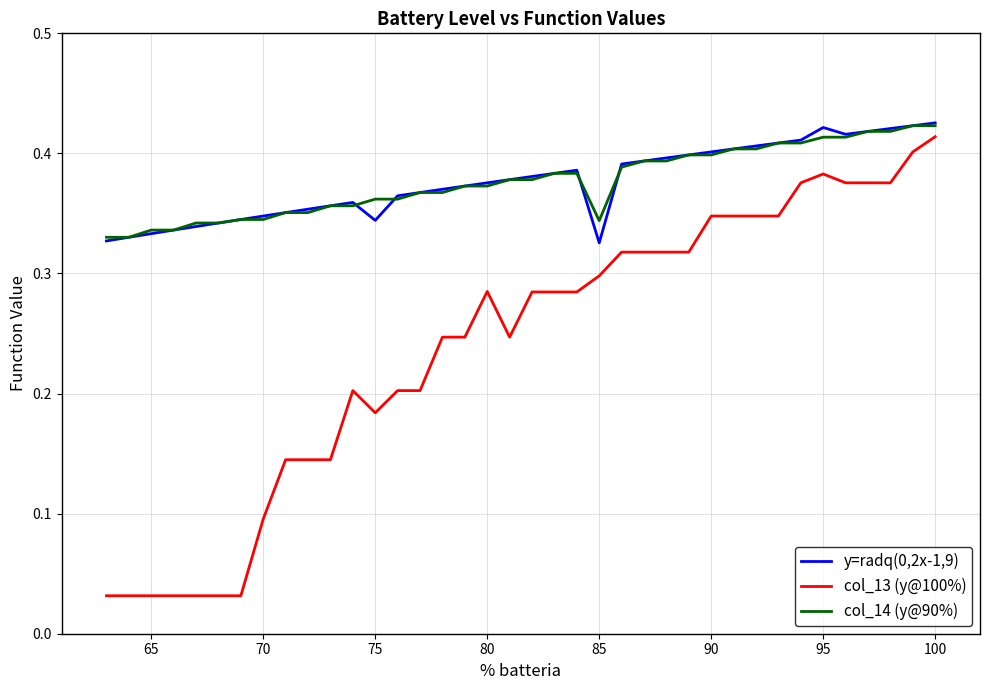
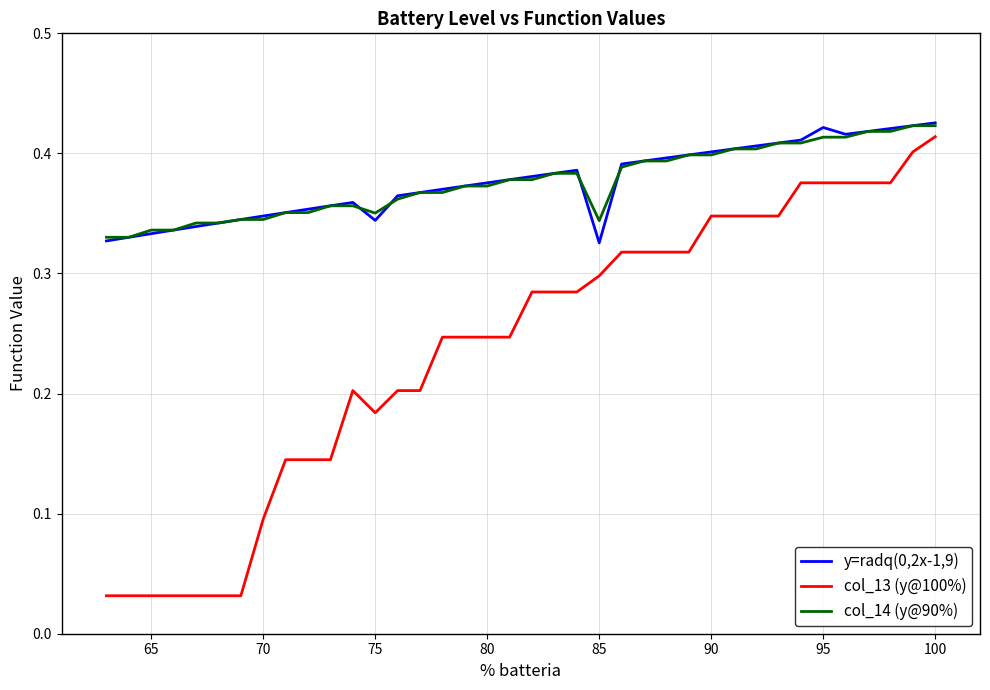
  {
    "y=radq(0,2x-1,9)": {
      "65": 0.333,
      "70": 0.348,
      "75": 0.344,
      "80": 0.375,
      "85": 0.326,
      "90": 0.401,
      "95": 0.422,
      "100": 0.425
    },
    "col_13 (y@100%)": {
      "65": 0.032,
      "70": 0.096,
      "75": 0.184,
-     "80": 0.285,
+     "80": 0.247,
      "85": 0.298,
      "90": 0.348,
-     "95": 0.383,
+     "95": 0.375,
      "100": 0.414
    },
    "col_14 (y@90%)": {
      "65": 0.336,
      "70": 0.345,
-     "75": 0.362,
+     "75": 0.350,
      "80": 0.373,
      "85": 0.344,
      "90": 0.399,
      "95": 0.414,
      "100": 0.423
    }
  }
